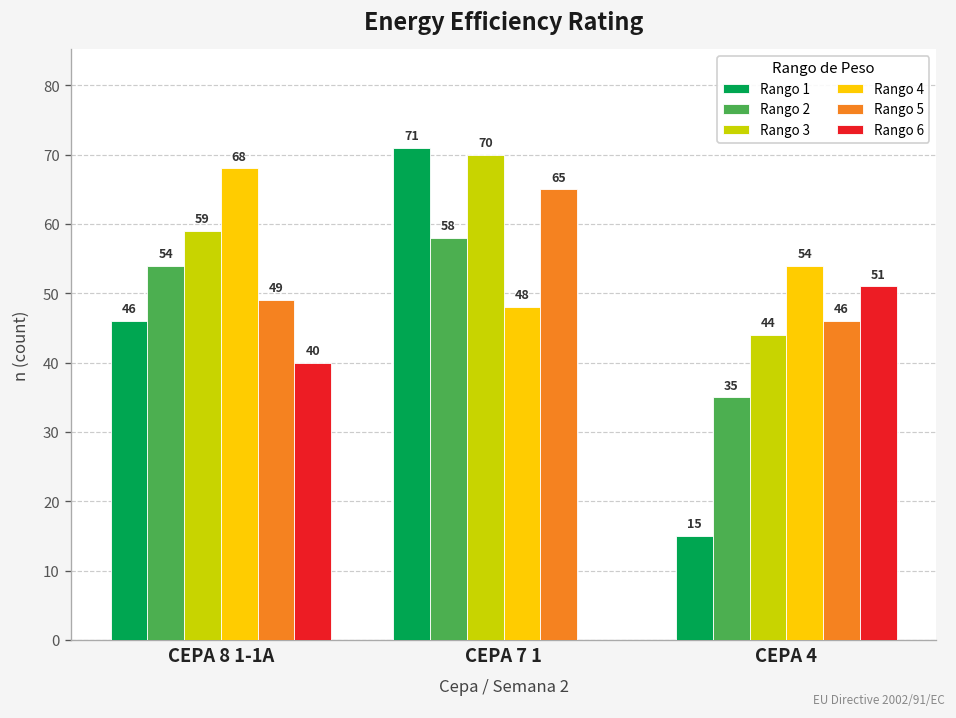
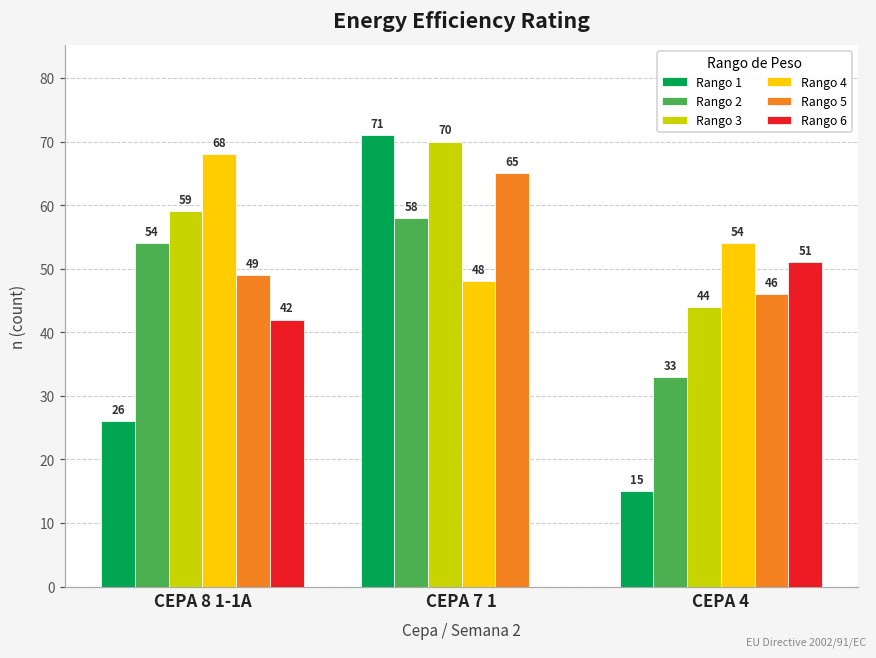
  {
    "Rango 1": {
-     "CEPA 8 1-1A": 46,
+     "CEPA 8 1-1A": 26,
      "CEPA 7 1": 71,
      "CEPA 4": 15
    },
    "Rango 2": {
      "CEPA 8 1-1A": 54,
      "CEPA 7 1": 58,
-     "CEPA 4": 35
+     "CEPA 4": 33
    },
    "Rango 5": {
      "CEPA 8 1-1A": 49,
      "CEPA 7 1": 65,
      "CEPA 4": 46
    },
    "Rango 6": {
-     "CEPA 8 1-1A": 40,
+     "CEPA 8 1-1A": 42,
      "CEPA 4": 51
    }
  }
